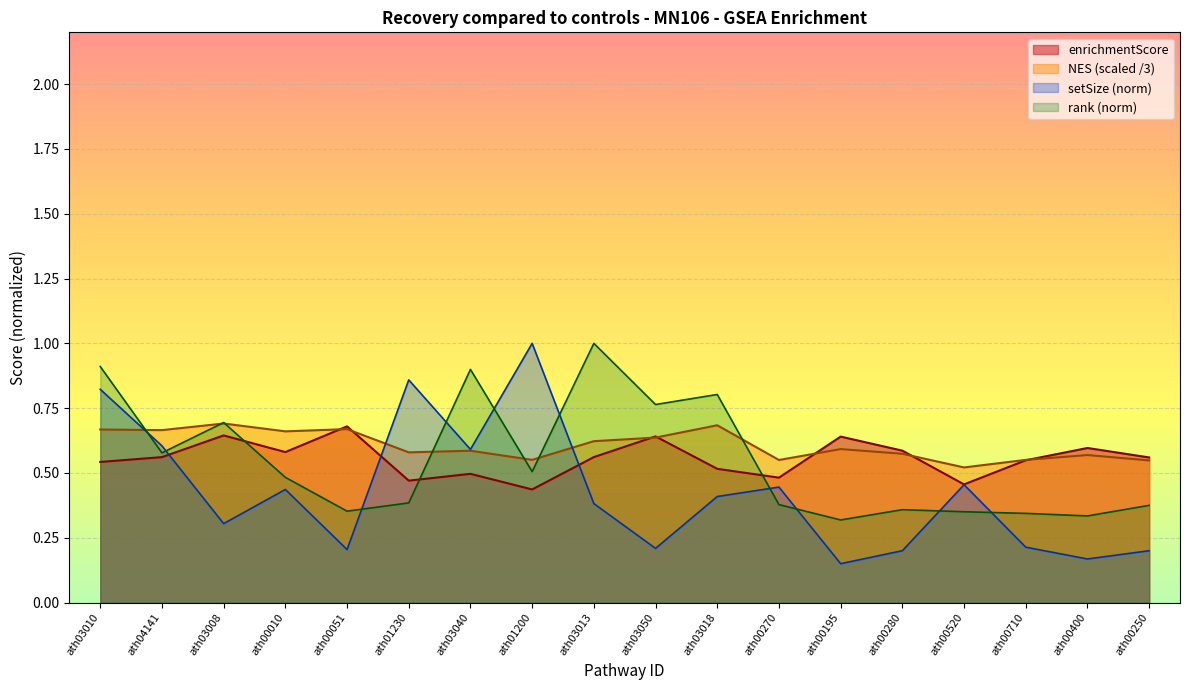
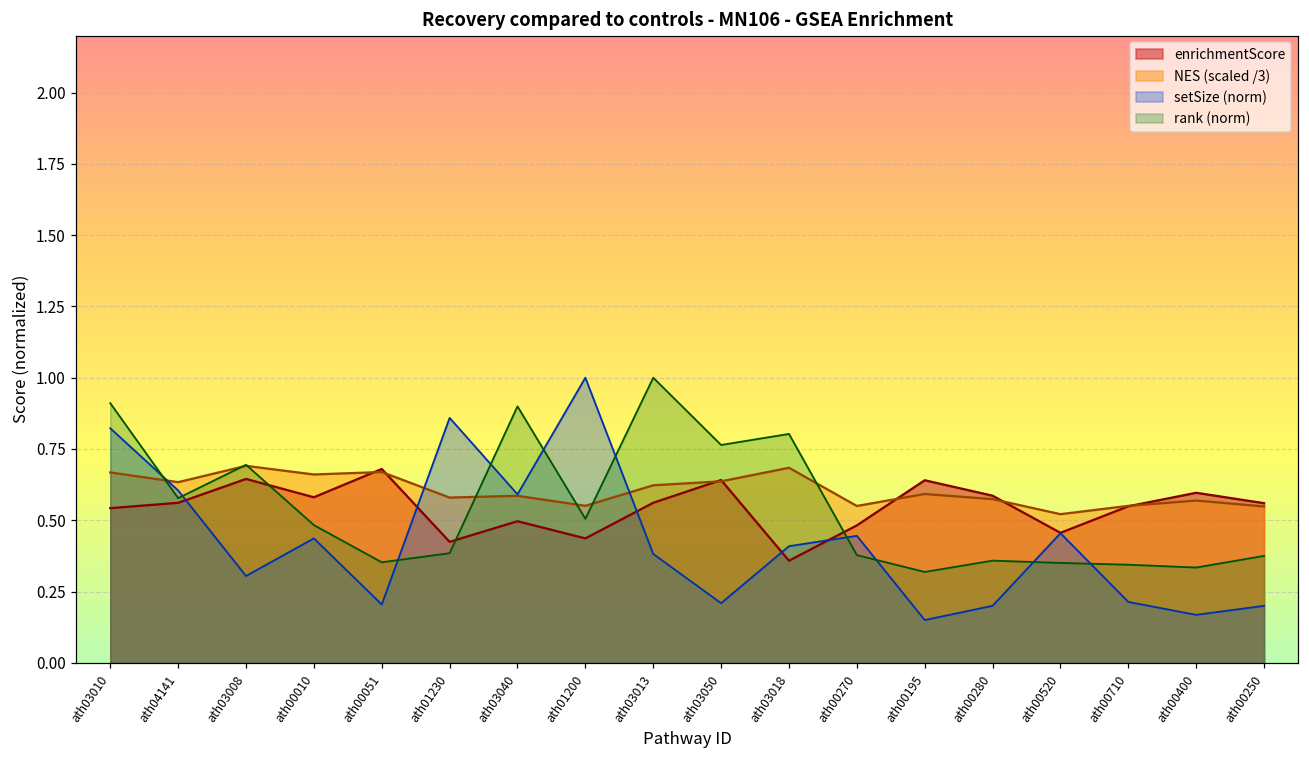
  {
    "enrichmentScore": {
      "ath03010": 0.54,
      "ath04141": 0.56,
      "ath03008": 0.64,
      "ath00010": 0.58,
      "ath00051": 0.68,
-     "ath01230": 0.47,
+     "ath01230": 0.42,
      "ath03040": 0.50,
      "ath01200": 0.44,
      "ath03013": 0.56,
-     "ath03018": 0.52,
+     "ath03018": 0.36,
      "ath00270": 0.48,
      "ath00195": 0.64,
      "ath00280": 0.59,
      "ath00400": 0.60,
      "ath00250": 0.56
    },
    "NES (scaled /3)": {
      "ath03010": 0.67,
-     "ath04141": 0.67,
+     "ath04141": 0.63,
      "ath00010": 0.66,
      "ath00051": 0.67,
      "ath01230": 0.58,
      "ath01200": 0.55,
      "ath03013": 0.62,
      "ath03018": 0.68,
      "ath00270": 0.55,
      "ath00195": 0.59,
      "ath00280": 0.57,
      "ath00520": 0.52,
      "ath00400": 0.57,
      "ath00250": 0.55
    },
    "setSize (norm)": {
      "ath03010": 0.82,
      "ath04141": 0.60,
      "ath03008": 0.30,
      "ath00010": 0.44,
      "ath00051": 0.20,
      "ath01230": 0.86,
      "ath01200": 1.00,
      "ath03013": 0.38,
      "ath03050": 0.21,
      "ath03018": 0.41,
      "ath00270": 0.45,
      "ath00195": 0.15,
      "ath00280": 0.20,
      "ath00710": 0.21,
      "ath00400": 0.17,
      "ath00250": 0.20
    },
    "rank (norm)": {
      "ath03010": 0.91,
      "ath04141": 0.58,
      "ath00010": 0.48,
      "ath00051": 0.35,
      "ath01230": 0.38,
      "ath03040": 0.90,
      "ath01200": 0.51,
      "ath03013": 1.00,
      "ath03050": 0.76,
      "ath03018": 0.80,
      "ath00270": 0.38,
      "ath00195": 0.32,
      "ath00280": 0.36,
      "ath00520": 0.35,
      "ath00710": 0.34,
      "ath00400": 0.33,
      "ath00250": 0.38
    }
  }
